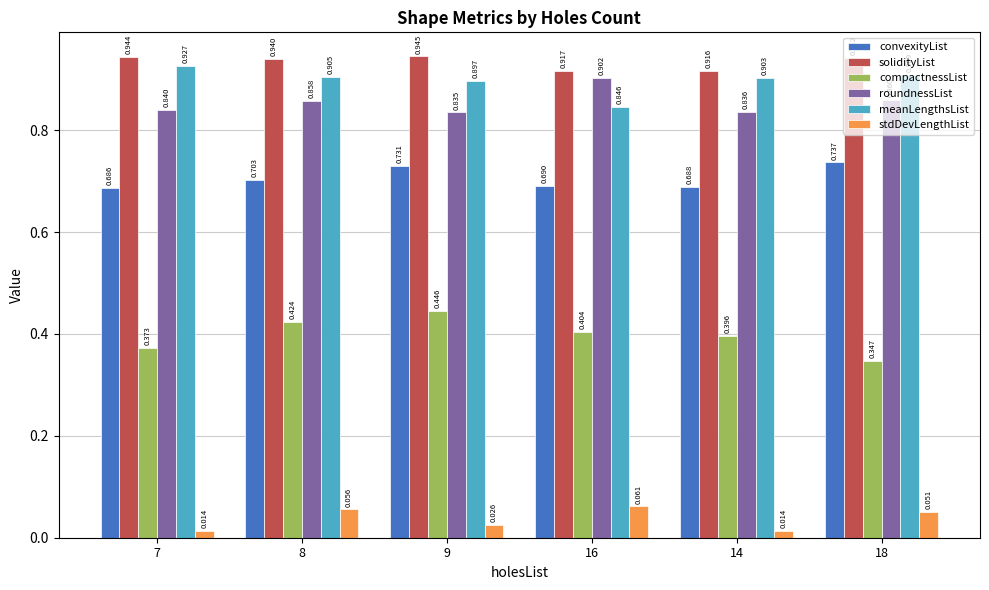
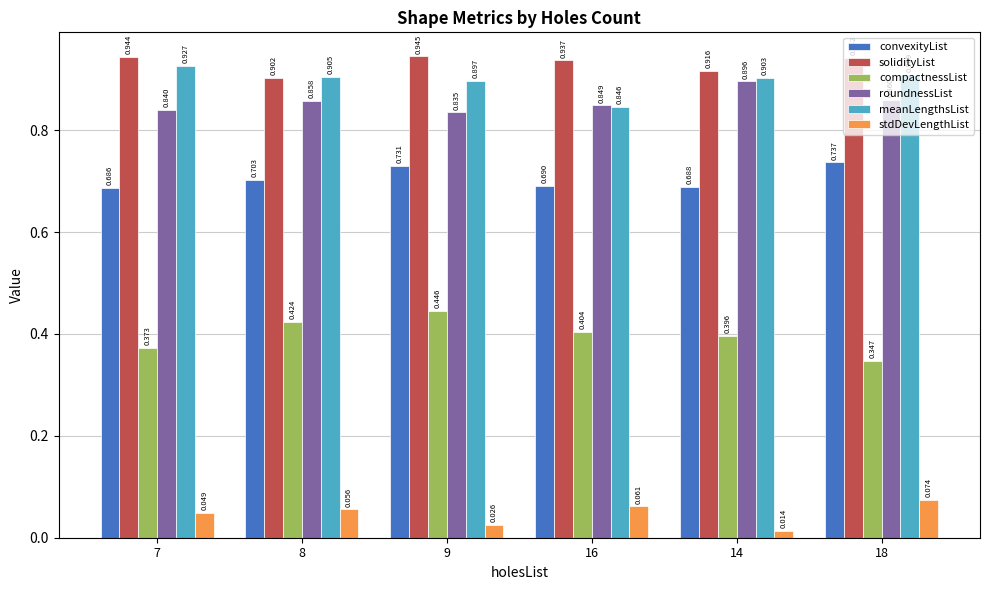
  {
    "solidityList": {
      "7": 0.944,
-     "8": 0.940,
+     "8": 0.902,
      "9": 0.945,
-     "16": 0.917,
+     "16": 0.937,
      "14": 0.916
    },
    "compactnessList": {
      "7": 0.373,
      "8": 0.424,
      "9": 0.446,
      "16": 0.404,
      "14": 0.396,
      "18": 0.347
    },
    "roundnessList": {
      "7": 0.840,
      "8": 0.858,
      "9": 0.835,
-     "16": 0.902,
-     "14": 0.836
+     "16": 0.849,
+     "14": 0.896
    },
    "stdDevLengthList": {
-     "7": 0.014,
+     "7": 0.049,
      "8": 0.056,
      "9": 0.026,
      "16": 0.061,
      "14": 0.014,
-     "18": 0.051
+     "18": 0.074
    }
  }
